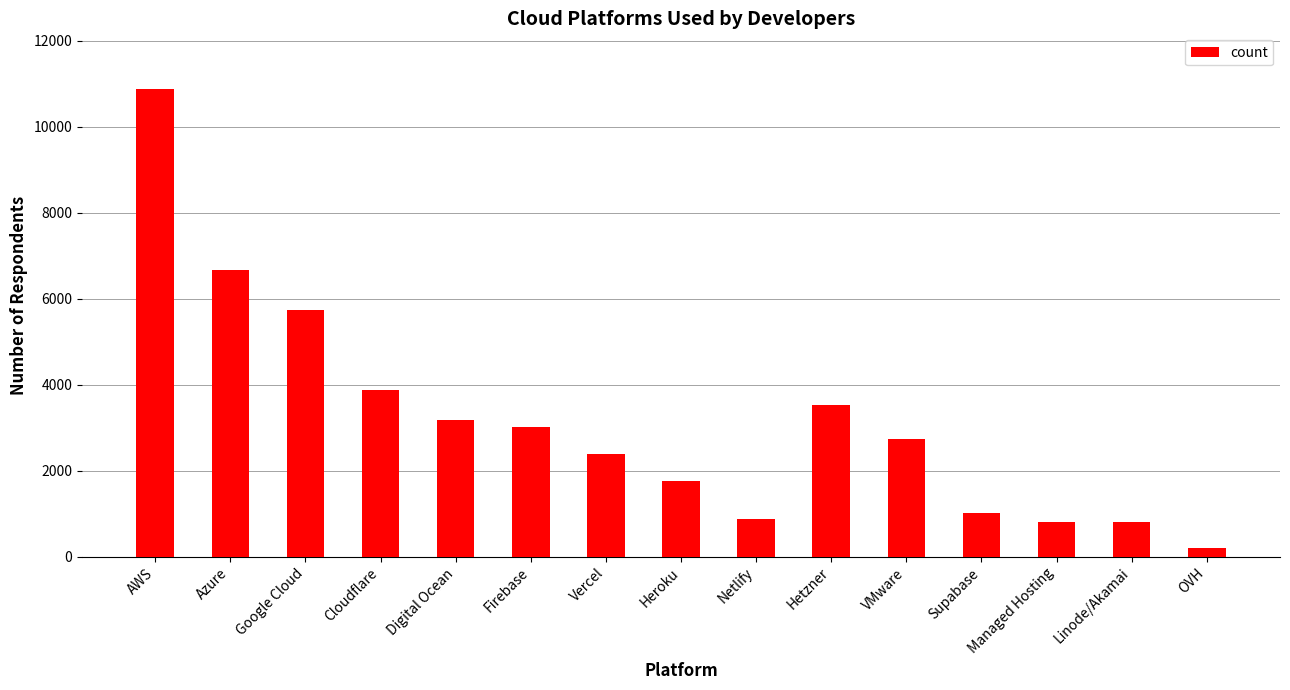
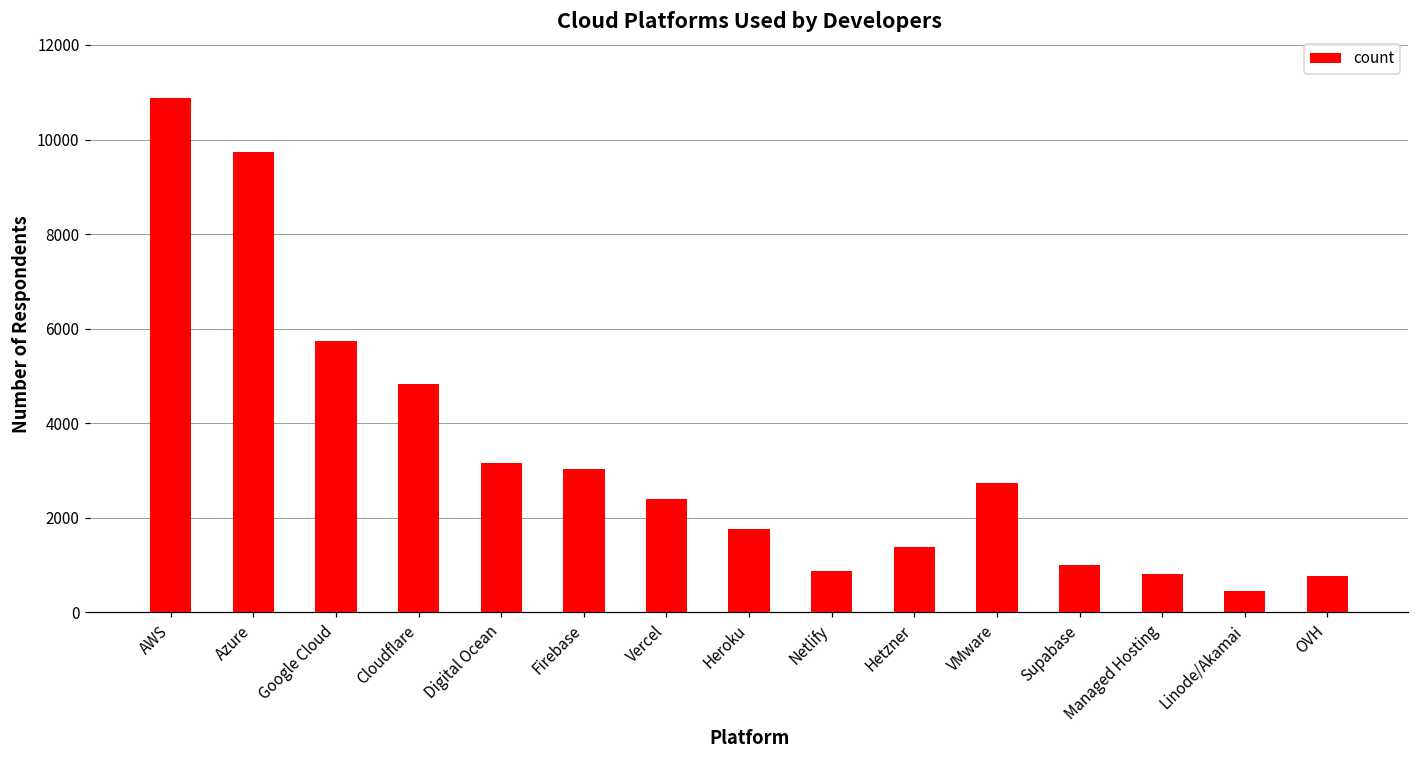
  {
    "AWS": 10900,
-   "Azure": 6700,
+   "Azure": 9700,
    "Google Cloud": 5700,
-   "Cloudflare": 3900,
+   "Cloudflare": 4800,
    "Digital Ocean": 3200,
    "Firebase": 3000,
    "Vercel": 2400,
    "Heroku": 1800,
    "Netlify": 900,
-   "Hetzner": 3500,
+   "Hetzner": 1400,
    "VMware": 2700,
    "Supabase": 1000,
    "Managed Hosting": 800,
-   "Linode/Akamai": 800,
-   "OVH": 200
+   "Linode/Akamai": 500,
+   "OVH": 800
  }
